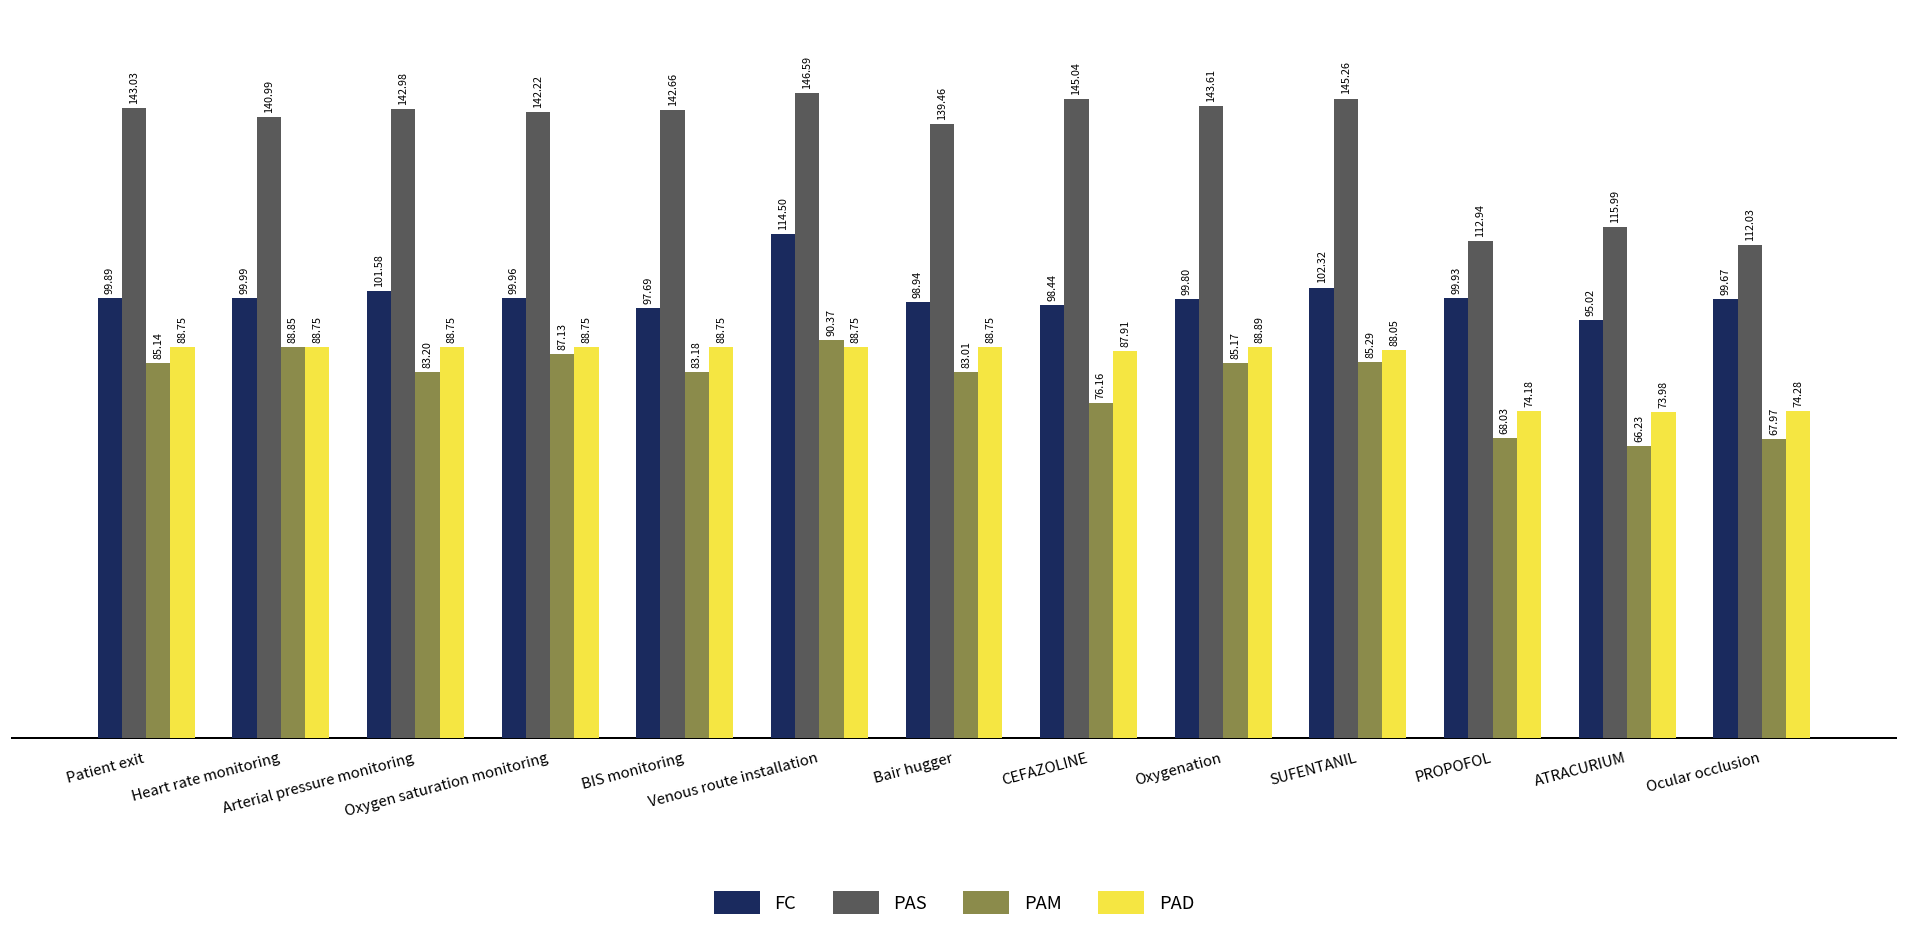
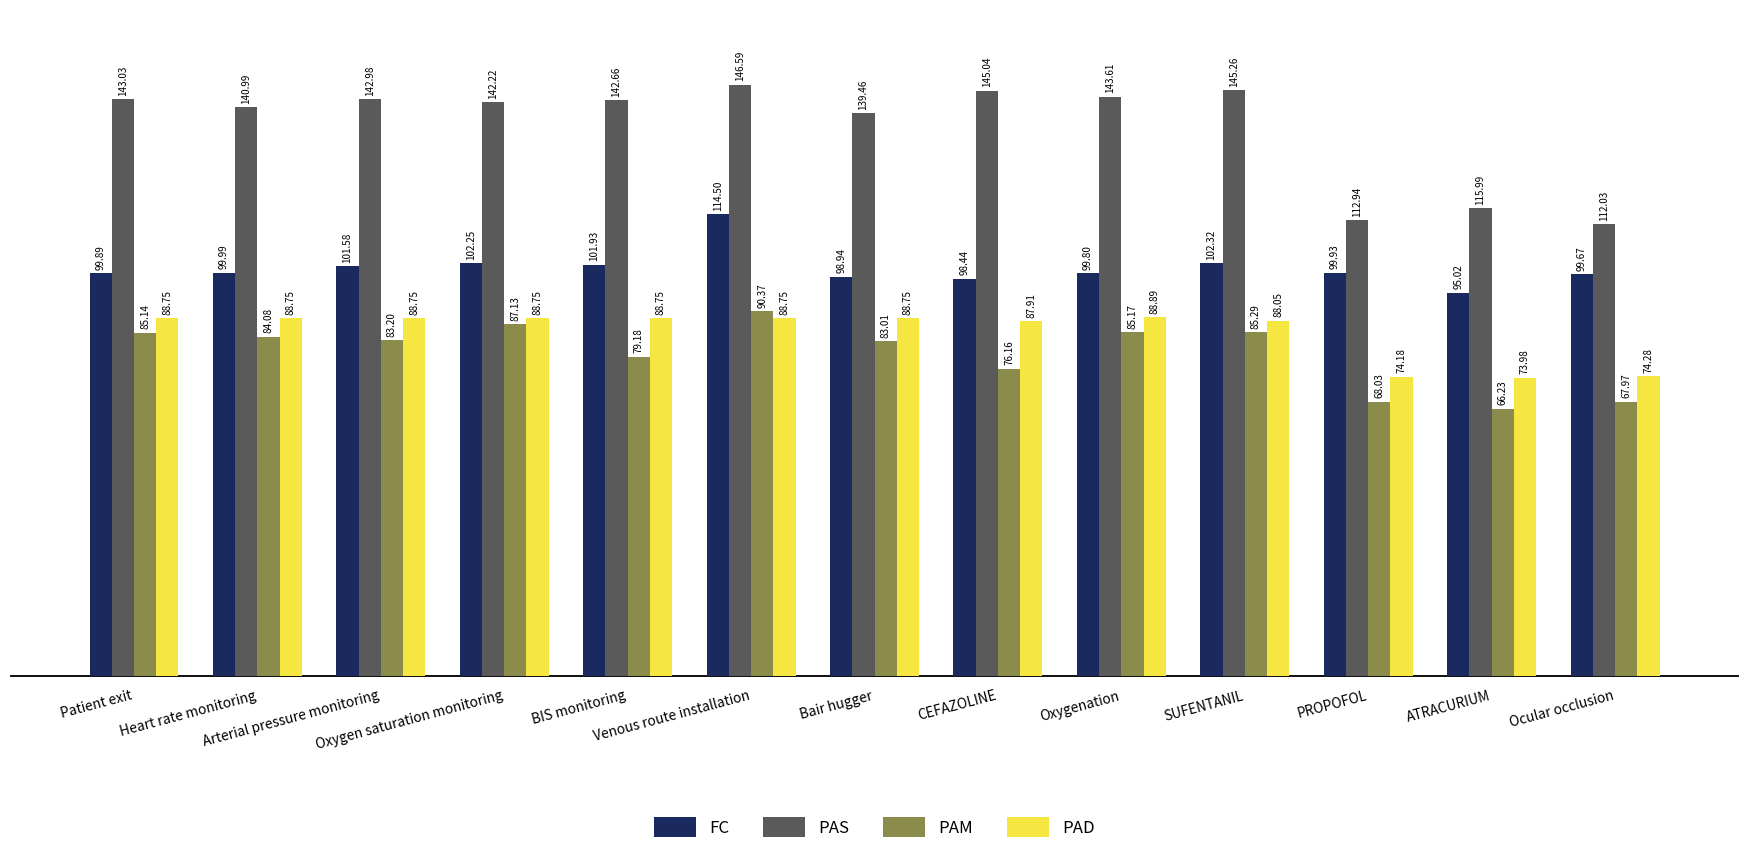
  {
    "FC": {
      "Patient exit": 99.89,
      "Heart rate monitoring": 99.99,
      "Arterial pressure monitoring": 101.58,
-     "Oxygen saturation monitoring": 99.96,
-     "BIS monitoring": 97.69,
+     "Oxygen saturation monitoring": 102.25,
+     "BIS monitoring": 101.93,
      "Venous route installation": 114.50,
      "Bair hugger": 98.94,
      "CEFAZOLINE": 98.44,
      "Oxygenation": 99.80,
      "SUFENTANIL": 102.32,
      "PROPOFOL": 99.93,
      "ATRACURIUM": 95.02,
      "Ocular occlusion": 99.67
    },
    "PAS": {
      "Patient exit": 143.03,
      "Heart rate monitoring": 140.99,
      "Arterial pressure monitoring": 142.98,
      "Oxygen saturation monitoring": 142.22,
      "BIS monitoring": 142.66,
      "Venous route installation": 146.59,
      "Bair hugger": 139.46,
      "CEFAZOLINE": 145.04,
      "Oxygenation": 143.61,
      "SUFENTANIL": 145.26,
      "PROPOFOL": 112.94,
      "ATRACURIUM": 115.99,
      "Ocular occlusion": 112.03
    },
    "PAM": {
      "Patient exit": 85.14,
-     "Heart rate monitoring": 88.85,
+     "Heart rate monitoring": 84.08,
      "Arterial pressure monitoring": 83.20,
      "Oxygen saturation monitoring": 87.13,
-     "BIS monitoring": 83.18,
+     "BIS monitoring": 79.18,
      "Venous route installation": 90.37,
      "Bair hugger": 83.01,
      "CEFAZOLINE": 76.16,
      "Oxygenation": 85.17,
      "SUFENTANIL": 85.29,
      "PROPOFOL": 68.03,
      "ATRACURIUM": 66.23,
      "Ocular occlusion": 67.97
    },
    "PAD": {
      "Patient exit": 88.75,
      "Heart rate monitoring": 88.75,
      "Arterial pressure monitoring": 88.75,
      "Oxygen saturation monitoring": 88.75,
      "BIS monitoring": 88.75,
      "Venous route installation": 88.75,
      "Bair hugger": 88.75,
      "CEFAZOLINE": 87.91,
      "Oxygenation": 88.89,
      "SUFENTANIL": 88.05,
      "PROPOFOL": 74.18,
      "ATRACURIUM": 73.98,
      "Ocular occlusion": 74.28
    }
  }
